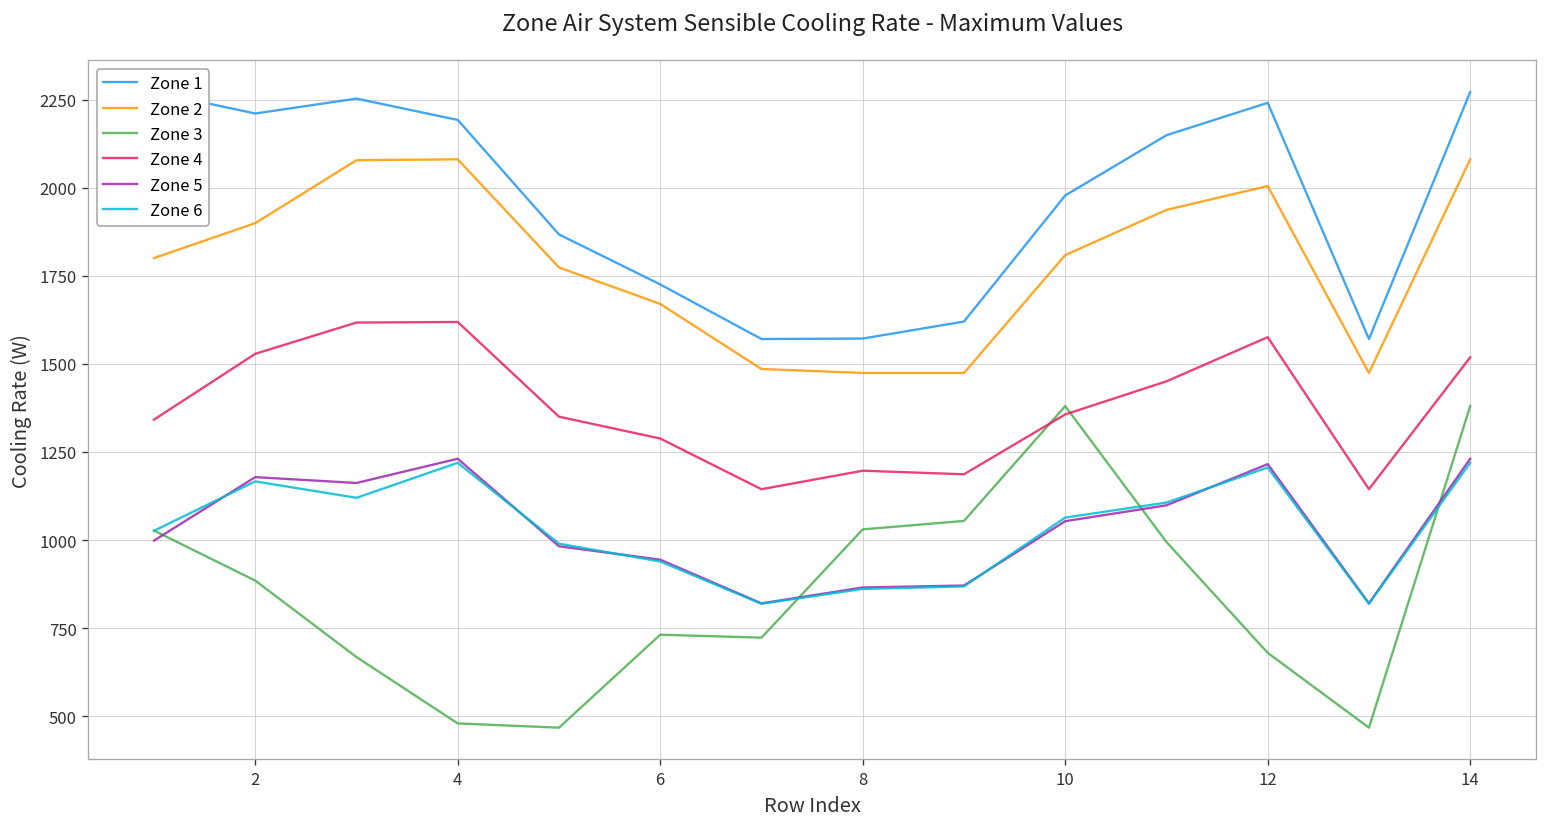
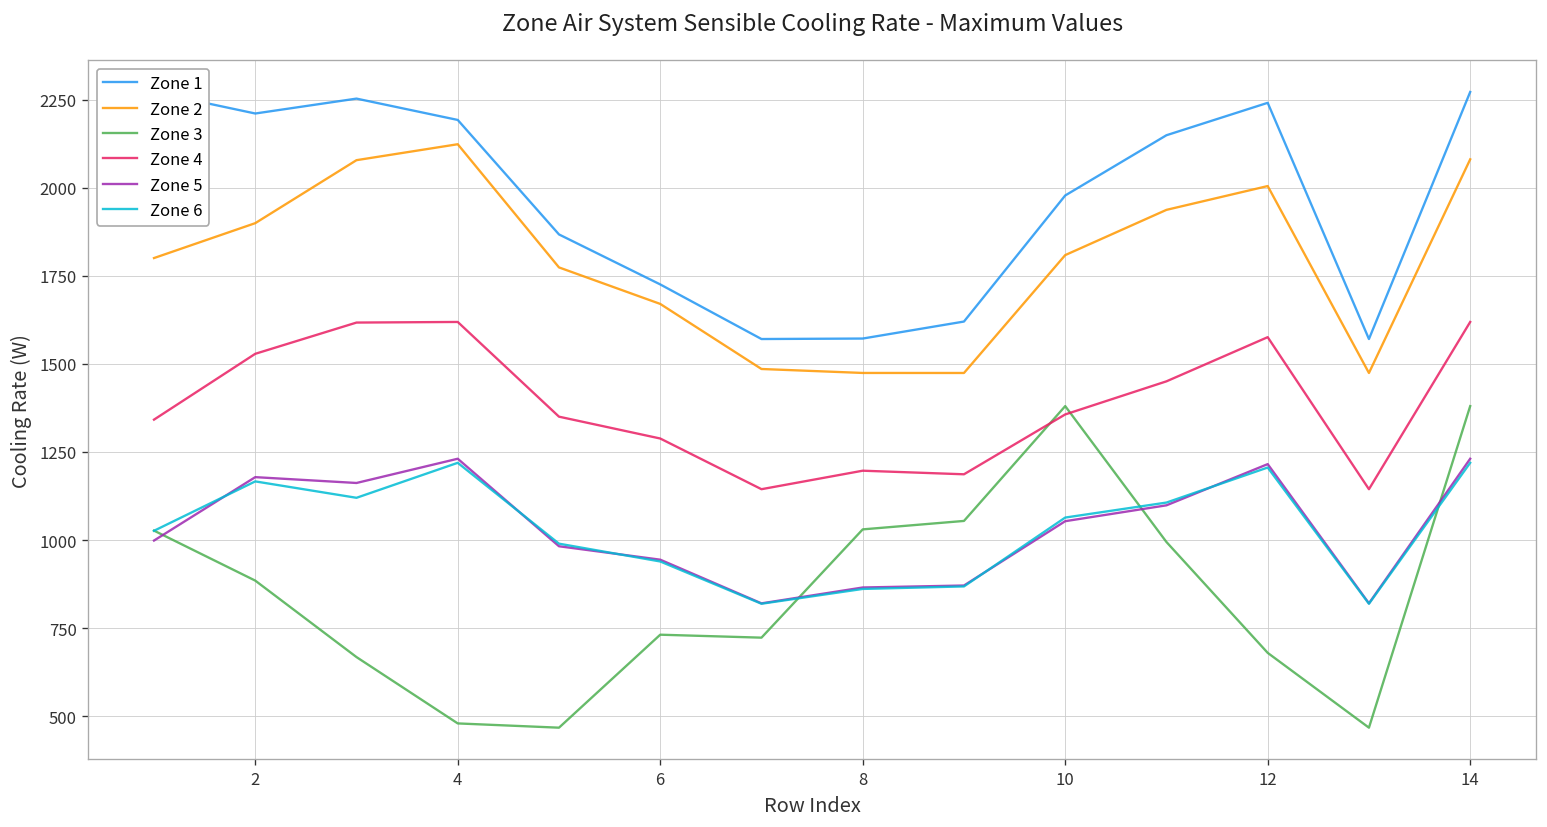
  {
    "Zone 2": {
      "2": 1900,
-     "4": 2080,
+     "4": 2120,
      "6": 1670,
      "8": 1470,
      "10": 1810,
      "12": 2000,
      "14": 2080
    },
    "Zone 3": {
      "2": 880,
      "4": 480,
      "6": 730,
      "8": 1030,
      "10": 1380,
      "12": 680,
      "14": 1380
    },
    "Zone 4": {
      "2": 1530,
      "4": 1620,
      "6": 1290,
      "8": 1200,
      "10": 1360,
      "12": 1580,
-     "14": 1520
+     "14": 1620
    },
    "Zone 5": {
      "2": 1180,
      "4": 1230,
      "10": 1050,
      "12": 1220,
      "14": 1230
    }
  }
